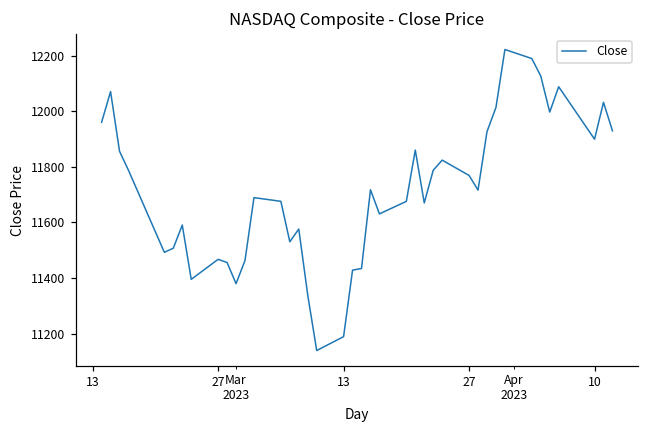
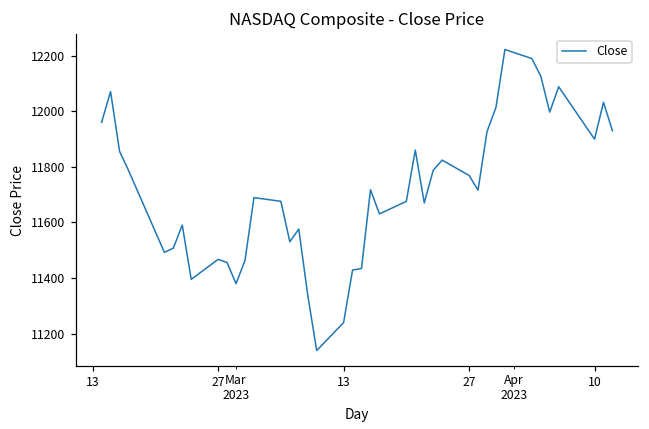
  {
-   "13": 11190,
+   "13": 11240,
    "10": 11900
  }
